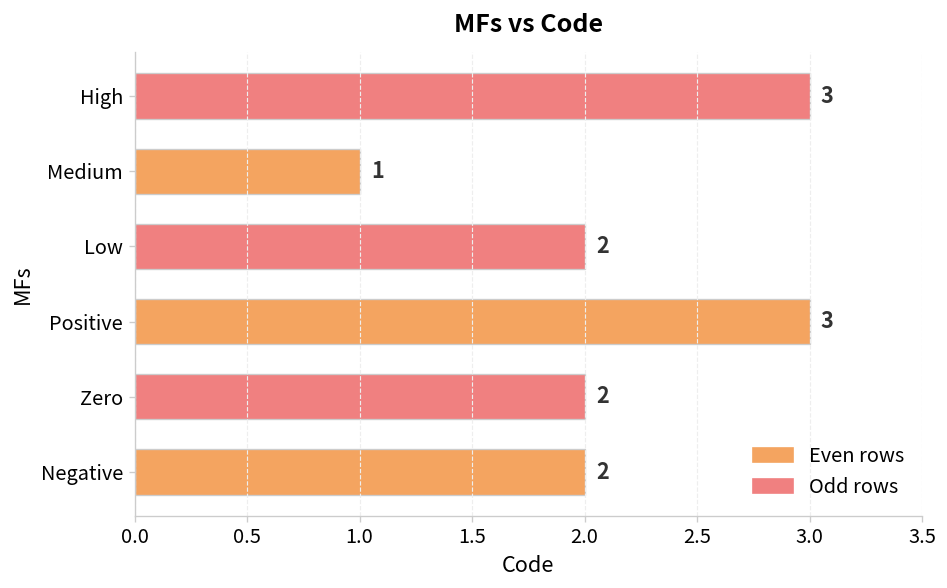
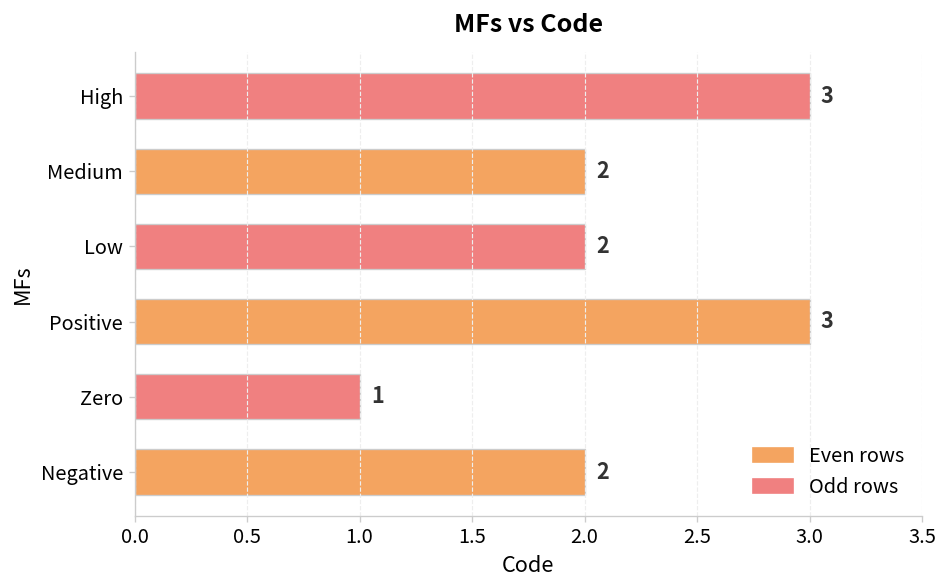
  {
    "High": 3,
-   "Medium": 1,
+   "Medium": 2,
    "Low": 2,
    "Positive": 3,
-   "Zero": 2,
+   "Zero": 1,
    "Negative": 2
  }
